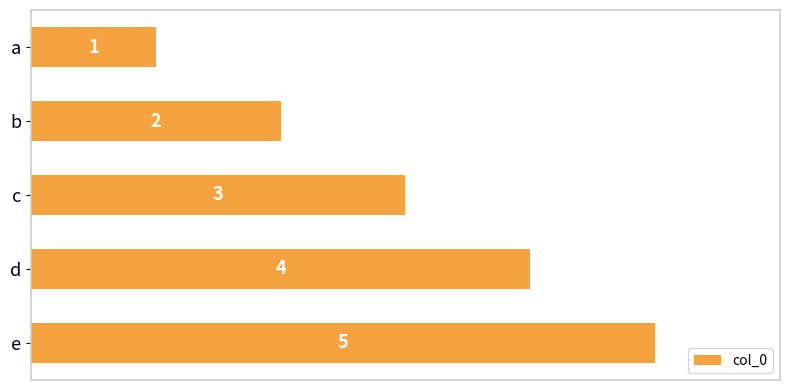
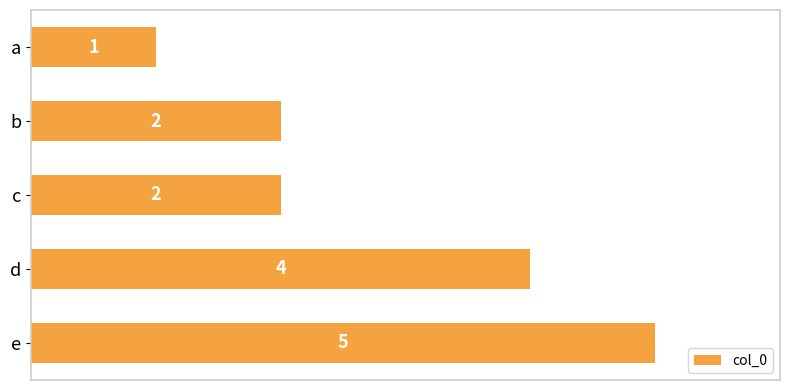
  {
    "a": 1,
    "b": 2,
-   "c": 3,
+   "c": 2,
    "d": 4,
    "e": 5
  }
